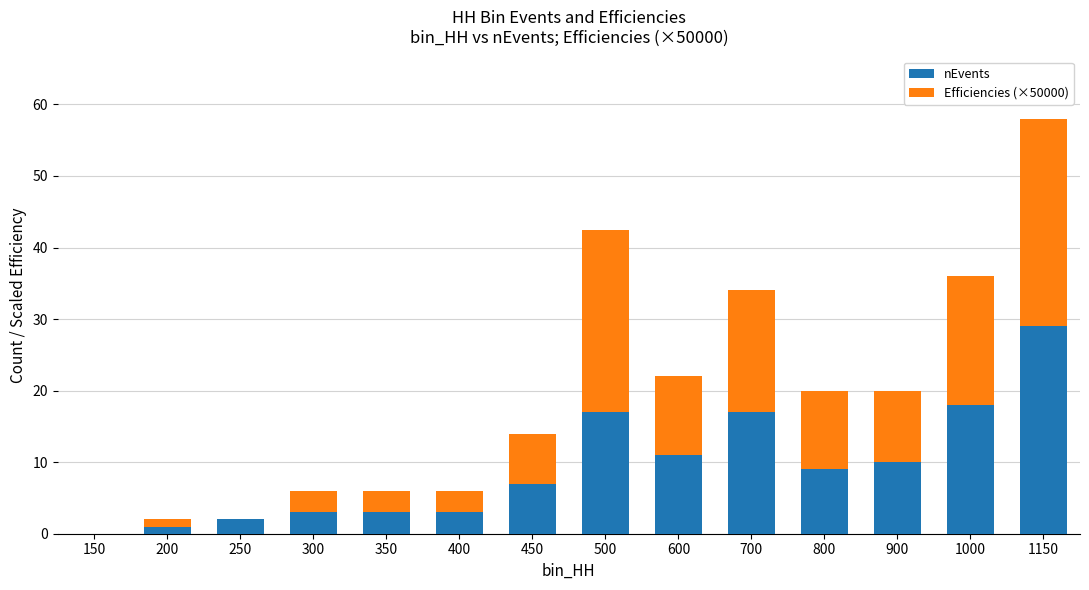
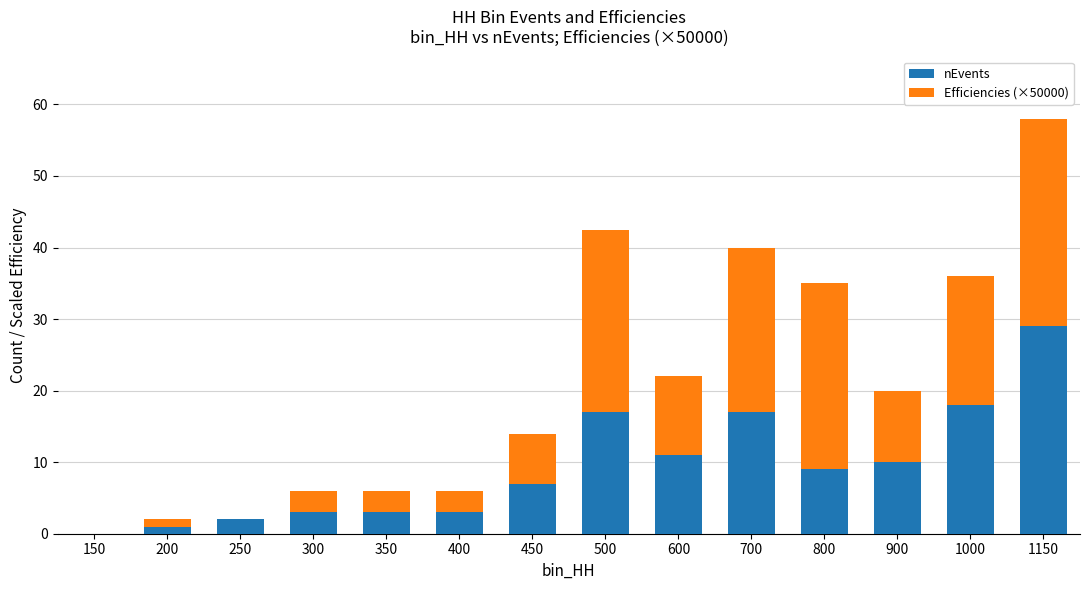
  {
    "nEvents": {
      "150": 0,
      "200": 1,
      "250": 2,
      "300": 3,
      "350": 3,
      "400": 3,
      "450": 7,
      "500": 17,
      "600": 11,
      "700": 17,
      "800": 9,
      "900": 10,
      "1000": 18,
      "1150": 29
    },
    "Efficiencies (×50000)": {
      "150": 0,
      "200": 1,
      "250": 0,
      "300": 3,
      "350": 3,
      "400": 3,
      "450": 7,
      "500": 26,
      "600": 11,
-     "700": 17,
-     "800": 11,
+     "700": 23,
+     "800": 26,
      "900": 10,
      "1000": 18,
      "1150": 29
    }
  }
